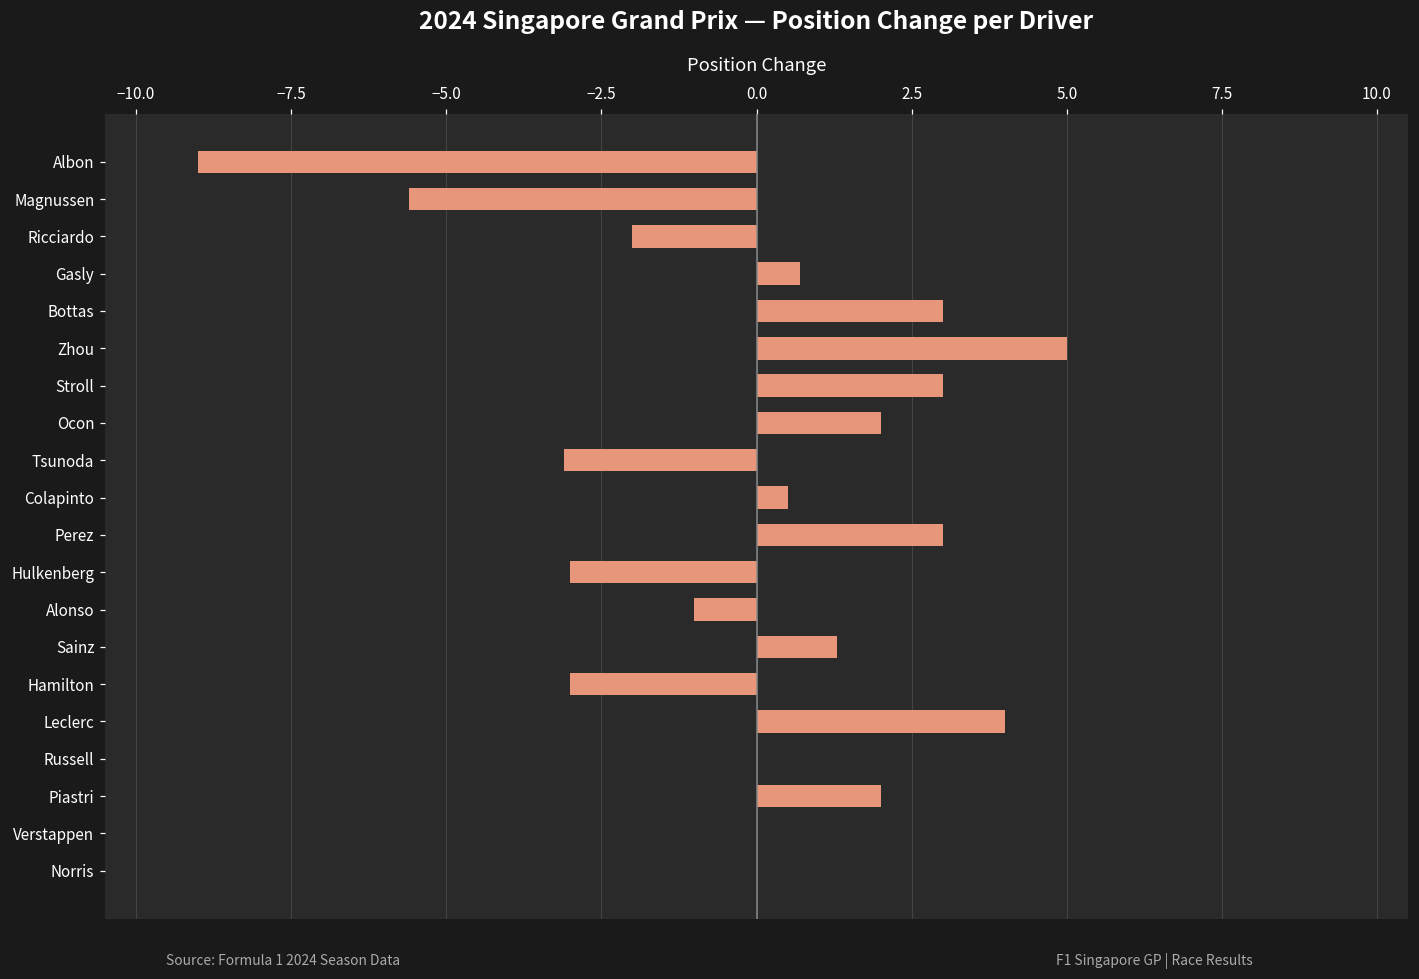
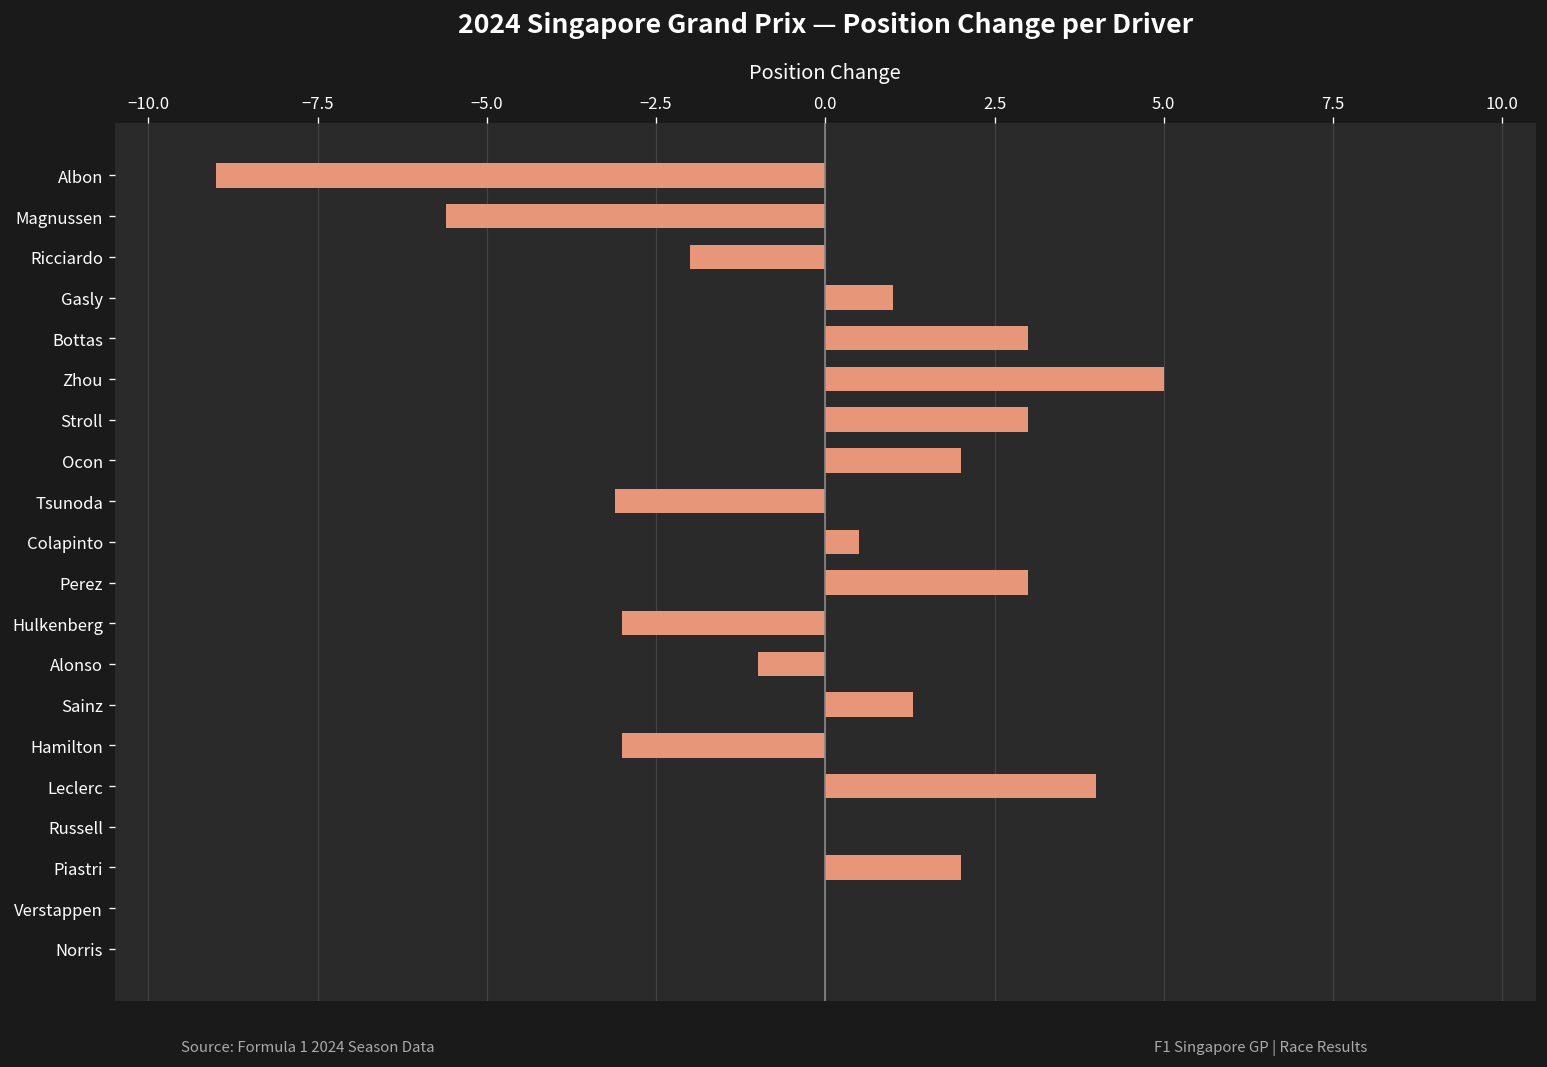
  {
    "Albon": -9.0,
    "Magnussen": -5.6,
    "Ricciardo": -2.0,
-   "Gasly": 0.7,
+   "Gasly": 1.0,
    "Bottas": 3.0,
    "Zhou": 5.0,
    "Stroll": 3.0,
    "Ocon": 2.0,
    "Tsunoda": -3.1,
    "Colapinto": 0.5,
    "Perez": 3.0,
    "Hulkenberg": -3.0,
    "Alonso": -1.0,
    "Sainz": 1.3,
    "Hamilton": -3.0,
    "Leclerc": 4.0,
    "Russell": 0.0,
    "Piastri": 2.0,
    "Verstappen": 0.0,
    "Norris": 0.0
  }
